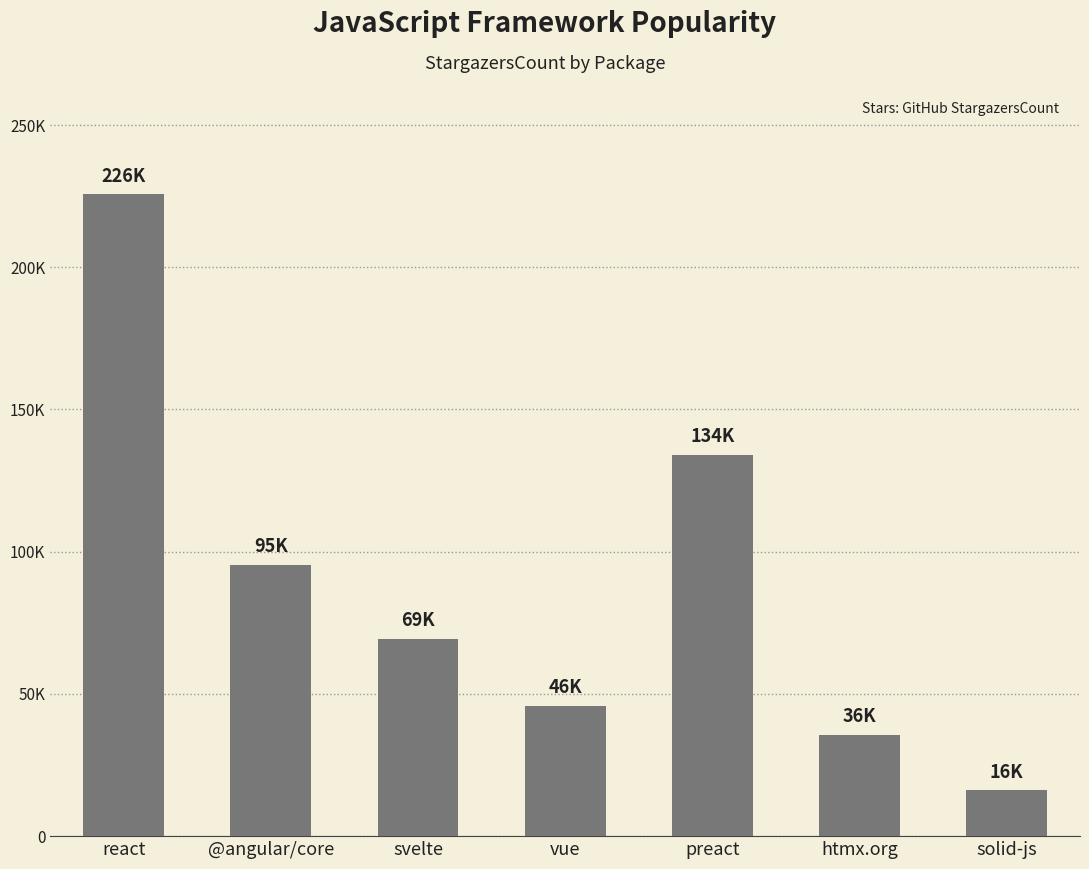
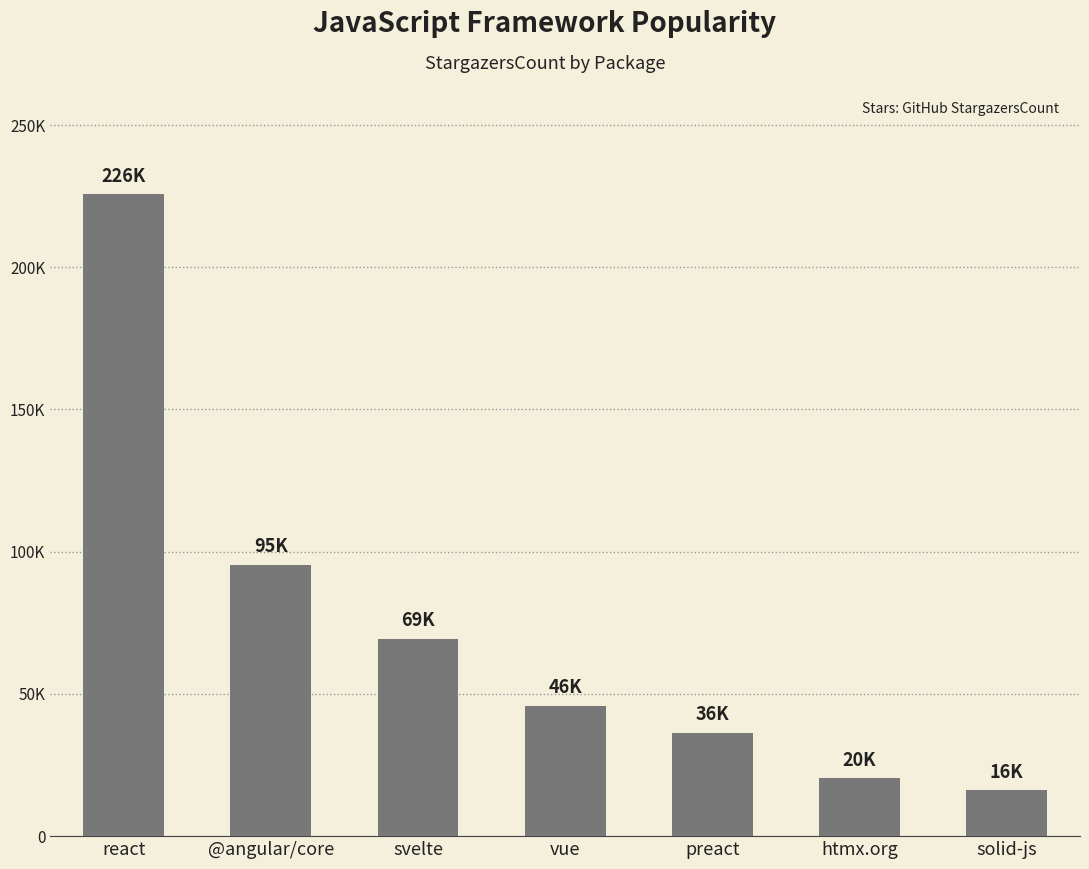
  {
    "react": "226K",
    "@angular/core": "95K",
    "svelte": "69K",
    "vue": "46K",
-   "preact": "134K",
-   "htmx.org": "36K",
+   "preact": "36K",
+   "htmx.org": "20K",
    "solid-js": "16K"
  }
